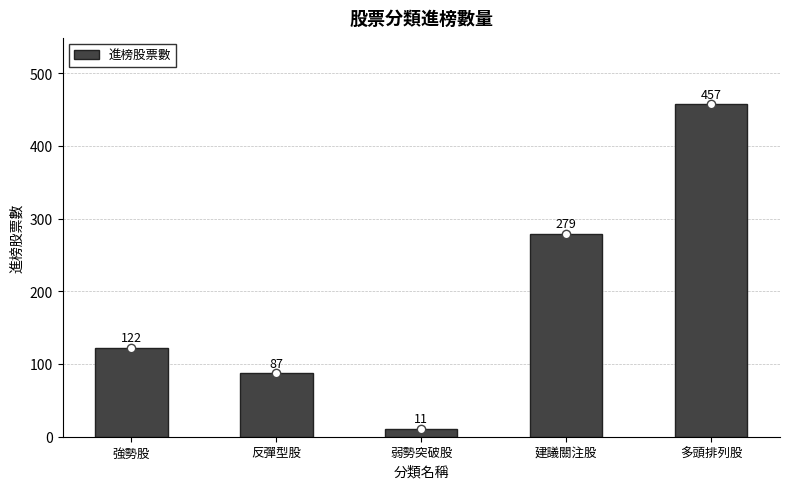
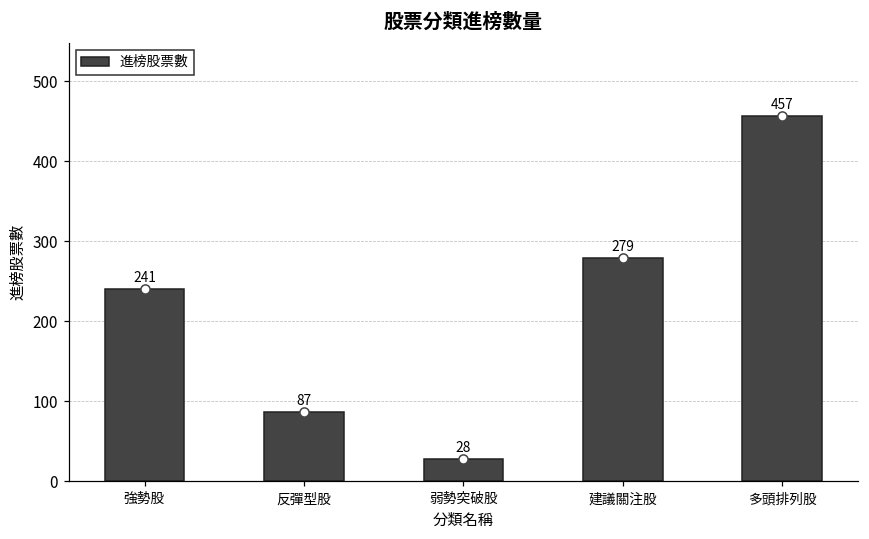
  {
    "進榜股票數": {
-     "強勢股": 122,
+     "強勢股": 241,
      "反彈型股": 87,
-     "弱勢突破股": 11,
+     "弱勢突破股": 28,
      "建議關注股": 279,
      "多頭排列股": 457
    }
  }
